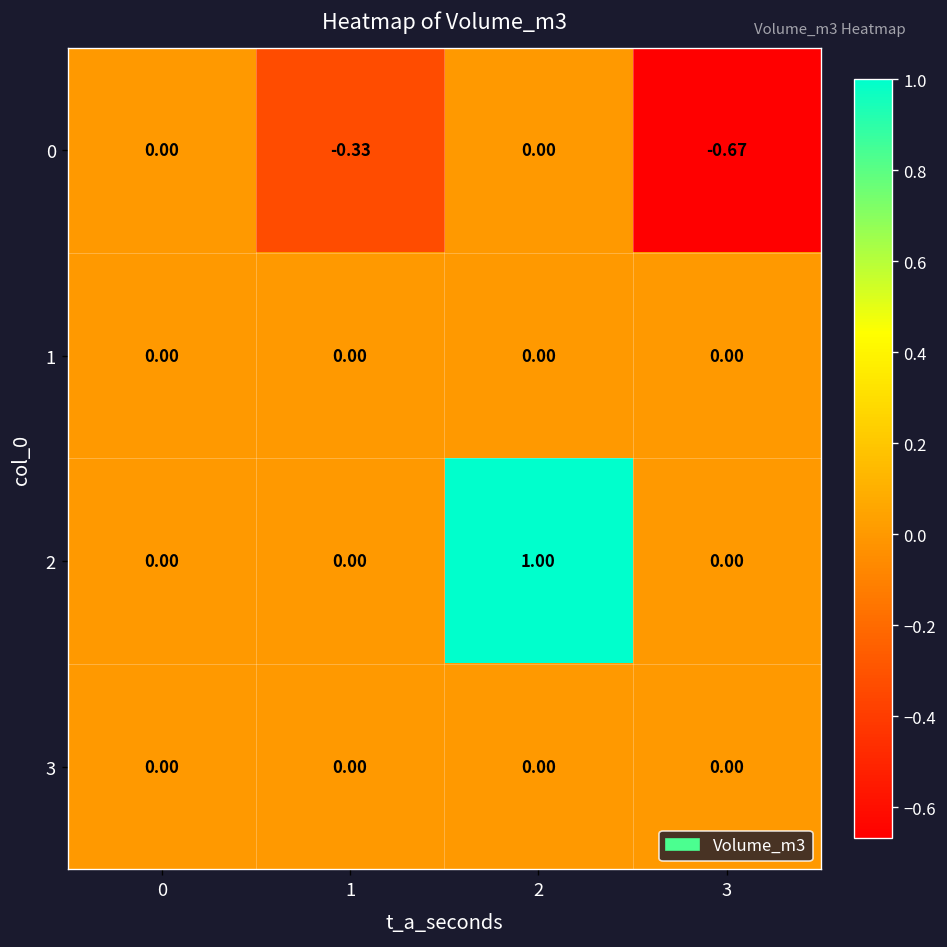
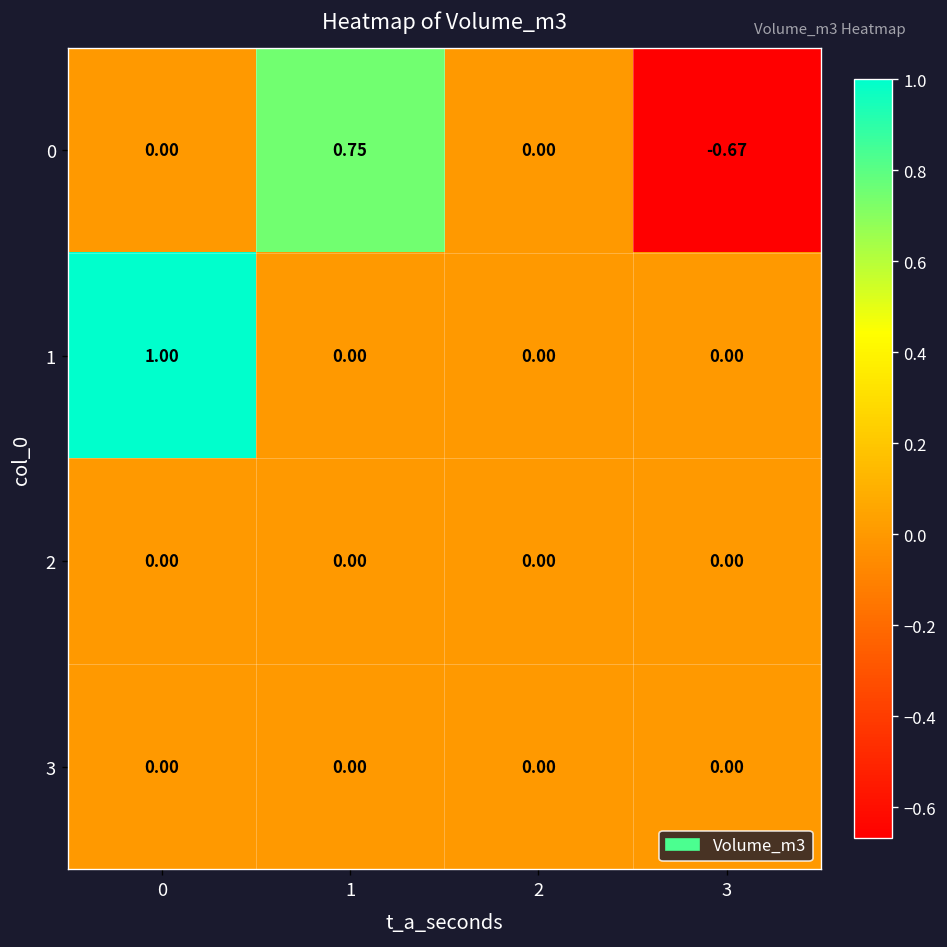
  {
    "0": {
      "0": 0.00,
-     "1": -0.33,
+     "1": 0.75,
      "2": 0.00,
      "3": -0.67
    },
    "1": {
-     "0": 0.00,
+     "0": 1.00,
      "1": 0.00,
      "2": 0.00,
      "3": 0.00
    },
    "2": {
      "0": 0.00,
      "1": 0.00,
-     "2": 1.00,
+     "2": 0.00,
      "3": 0.00
    },
    "3": {
      "0": 0.00,
      "1": 0.00,
      "2": 0.00,
      "3": 0.00
    }
  }
